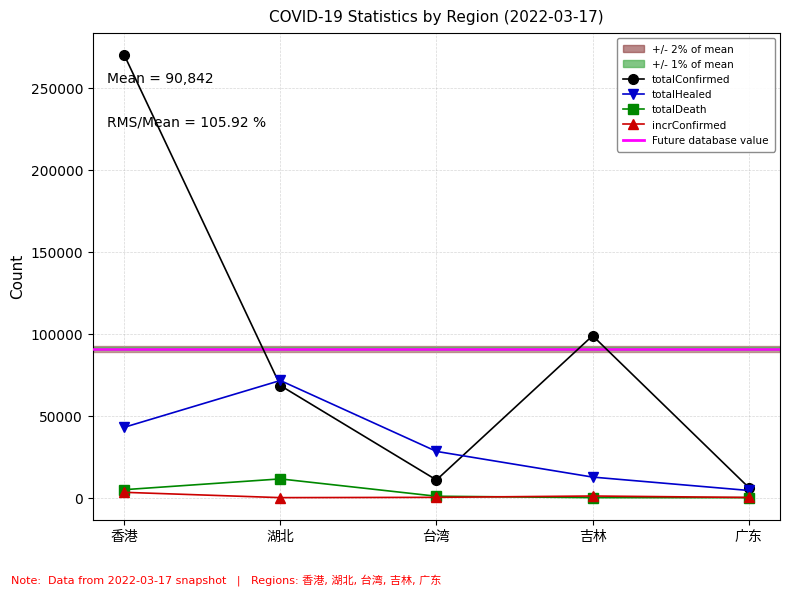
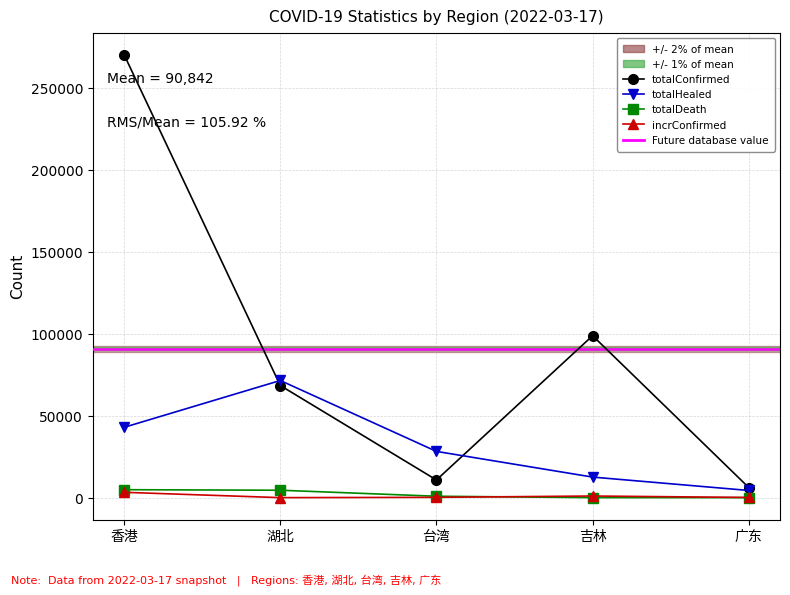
  {
    "totalConfirmed": {
      "湖北": 68000,
      "台湾": 11000,
      "吉林": 99000,
      "广东": 6000
    },
    "totalHealed": {
      "香港": 43000,
      "湖北": 71000,
      "台湾": 28000,
      "吉林": 13000,
      "广东": 4000
    },
    "totalDeath": {
      "香港": 5000,
-     "湖北": 11000
+     "湖北": 5000
    },
    "incrConfirmed": {
      "香港": 3000,
      "湖北": 0
    }
  }
